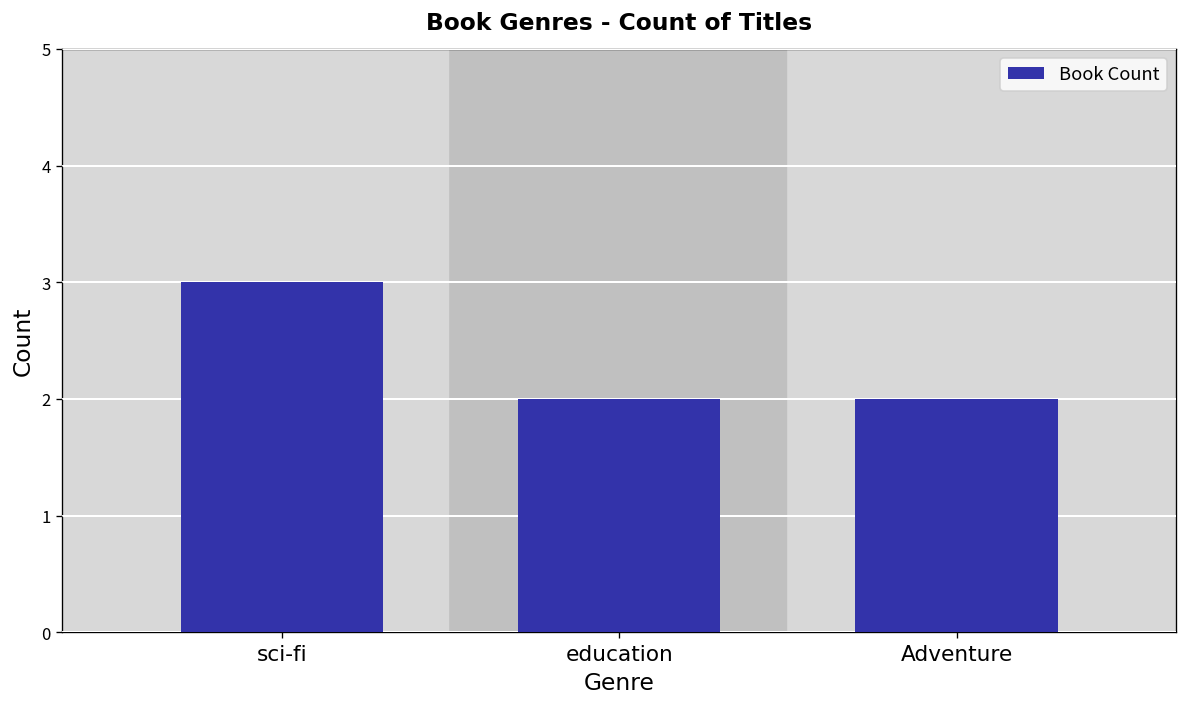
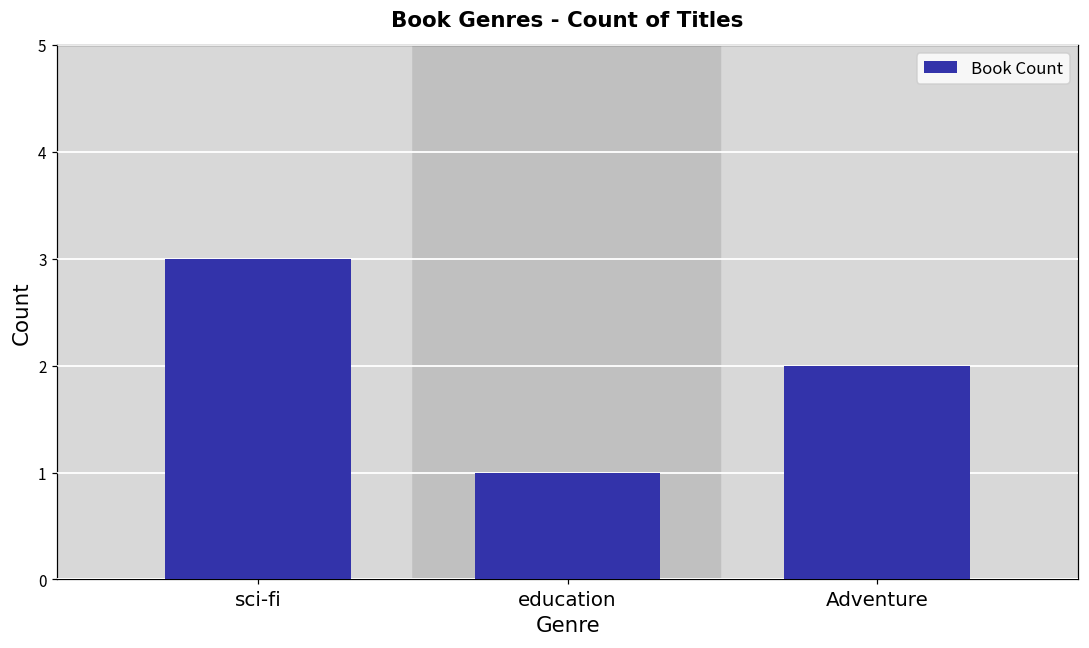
  {
    "sci-fi": 3,
-   "education": 2,
+   "education": 1,
    "Adventure": 2
  }
